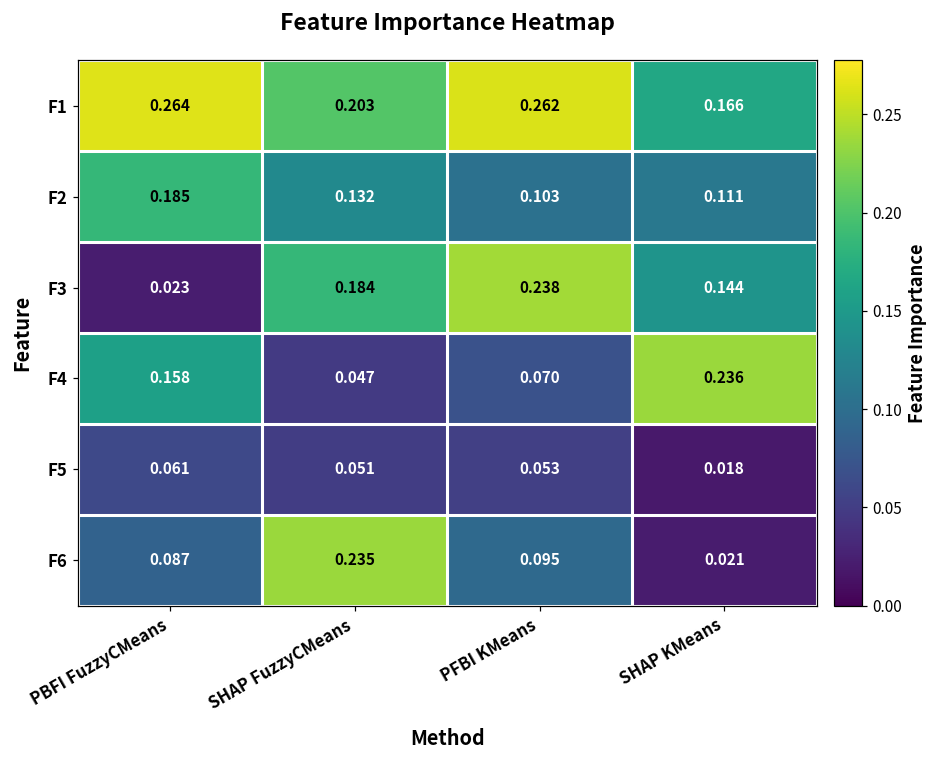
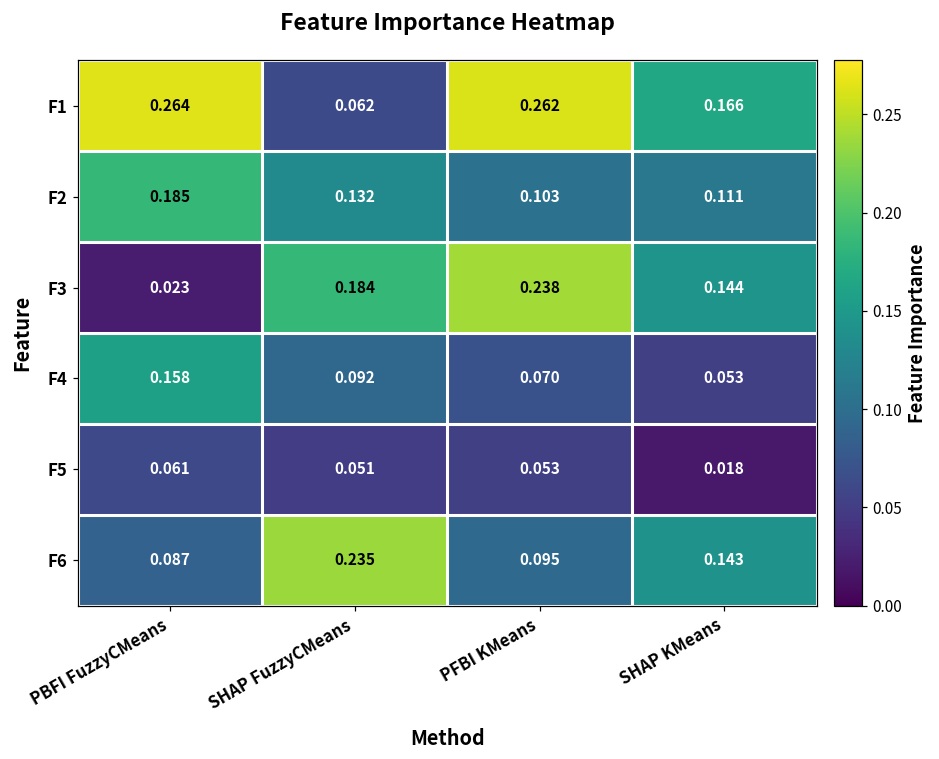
  {
    "F1": {
      "PBFI FuzzyCMeans": 0.264,
-     "SHAP FuzzyCMeans": 0.203,
+     "SHAP FuzzyCMeans": 0.062,
      "PFBI KMeans": 0.262,
      "SHAP KMeans": 0.166
    },
    "F2": {
      "PBFI FuzzyCMeans": 0.185,
      "SHAP FuzzyCMeans": 0.132,
      "PFBI KMeans": 0.103,
      "SHAP KMeans": 0.111
    },
    "F3": {
      "PBFI FuzzyCMeans": 0.023,
      "SHAP FuzzyCMeans": 0.184,
      "PFBI KMeans": 0.238,
      "SHAP KMeans": 0.144
    },
    "F4": {
      "PBFI FuzzyCMeans": 0.158,
-     "SHAP FuzzyCMeans": 0.047,
+     "SHAP FuzzyCMeans": 0.092,
      "PFBI KMeans": 0.070,
-     "SHAP KMeans": 0.236
+     "SHAP KMeans": 0.053
    },
    "F5": {
      "PBFI FuzzyCMeans": 0.061,
      "SHAP FuzzyCMeans": 0.051,
      "PFBI KMeans": 0.053,
      "SHAP KMeans": 0.018
    },
    "F6": {
      "PBFI FuzzyCMeans": 0.087,
      "SHAP FuzzyCMeans": 0.235,
      "PFBI KMeans": 0.095,
-     "SHAP KMeans": 0.021
+     "SHAP KMeans": 0.143
    }
  }
